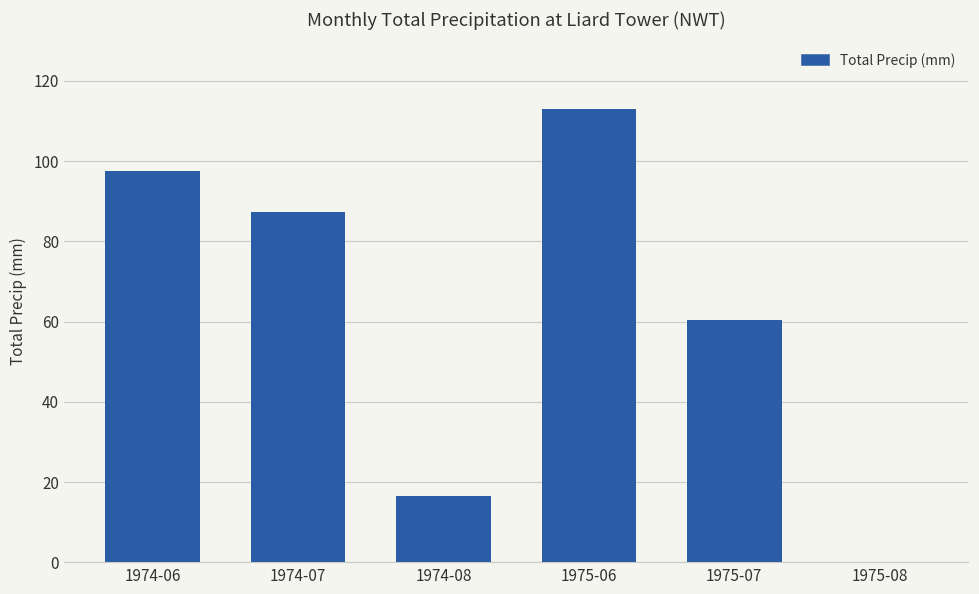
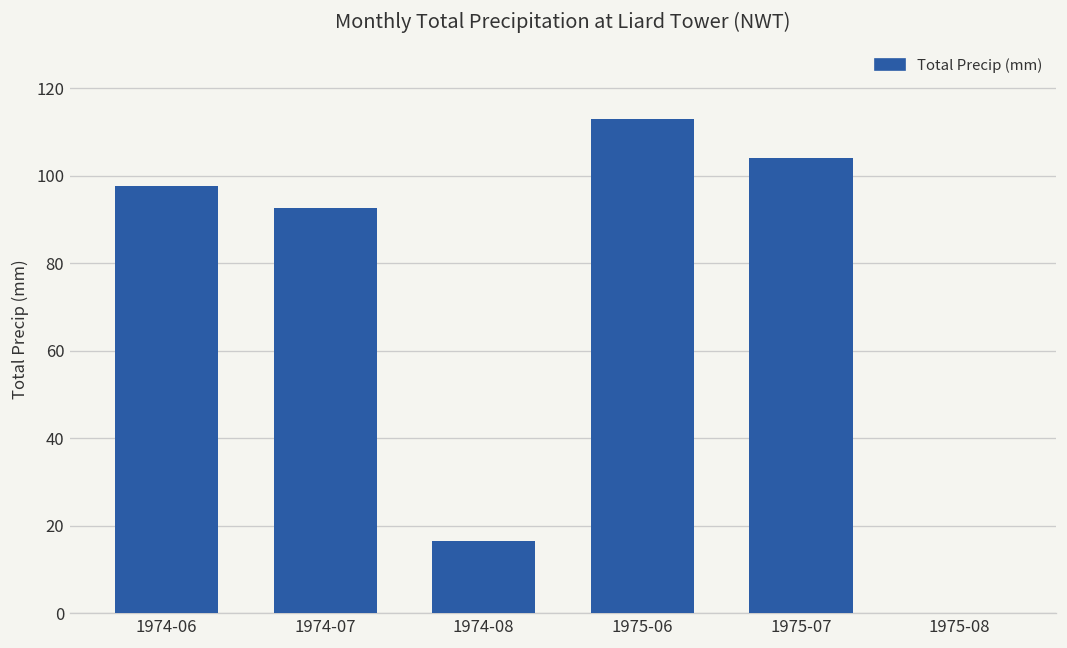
  {
    "1974-06": 98,
-   "1974-07": 87,
+   "1974-07": 93,
    "1974-08": 17,
    "1975-06": 113,
-   "1975-07": 61,
+   "1975-07": 104,
    "1975-08": 0
  }
